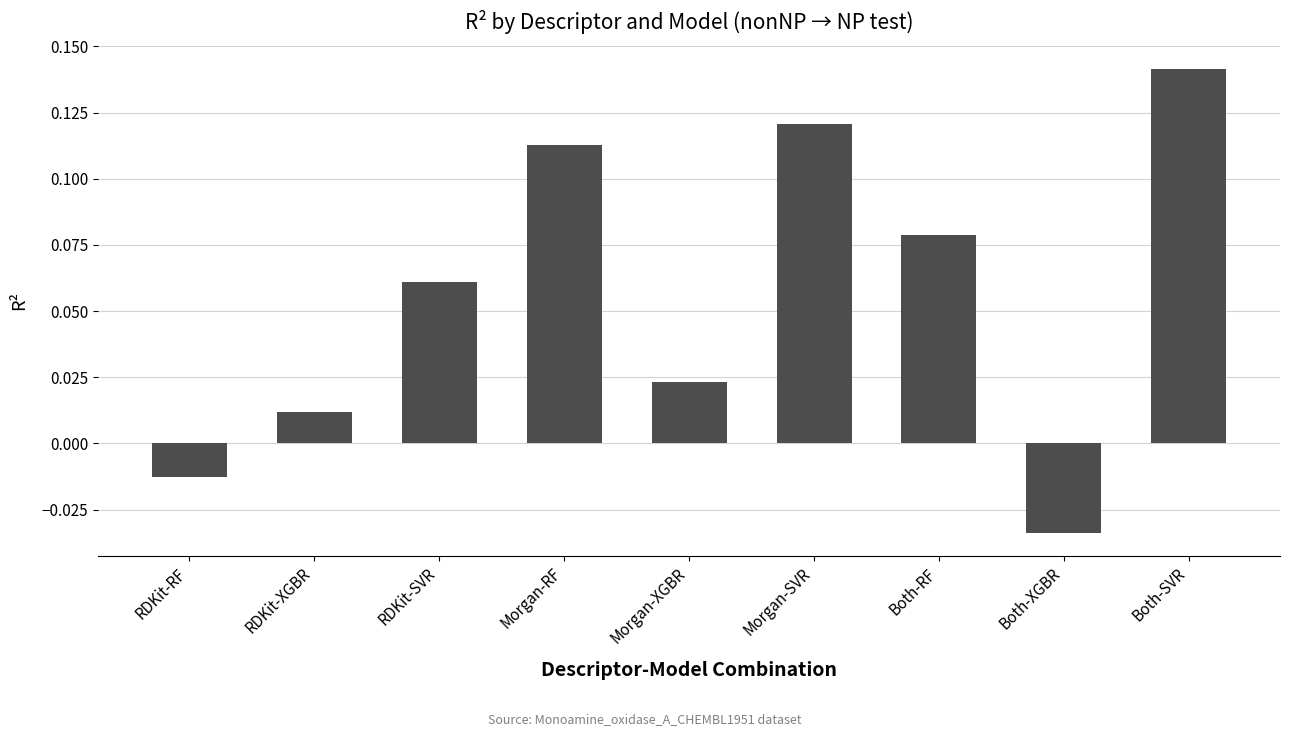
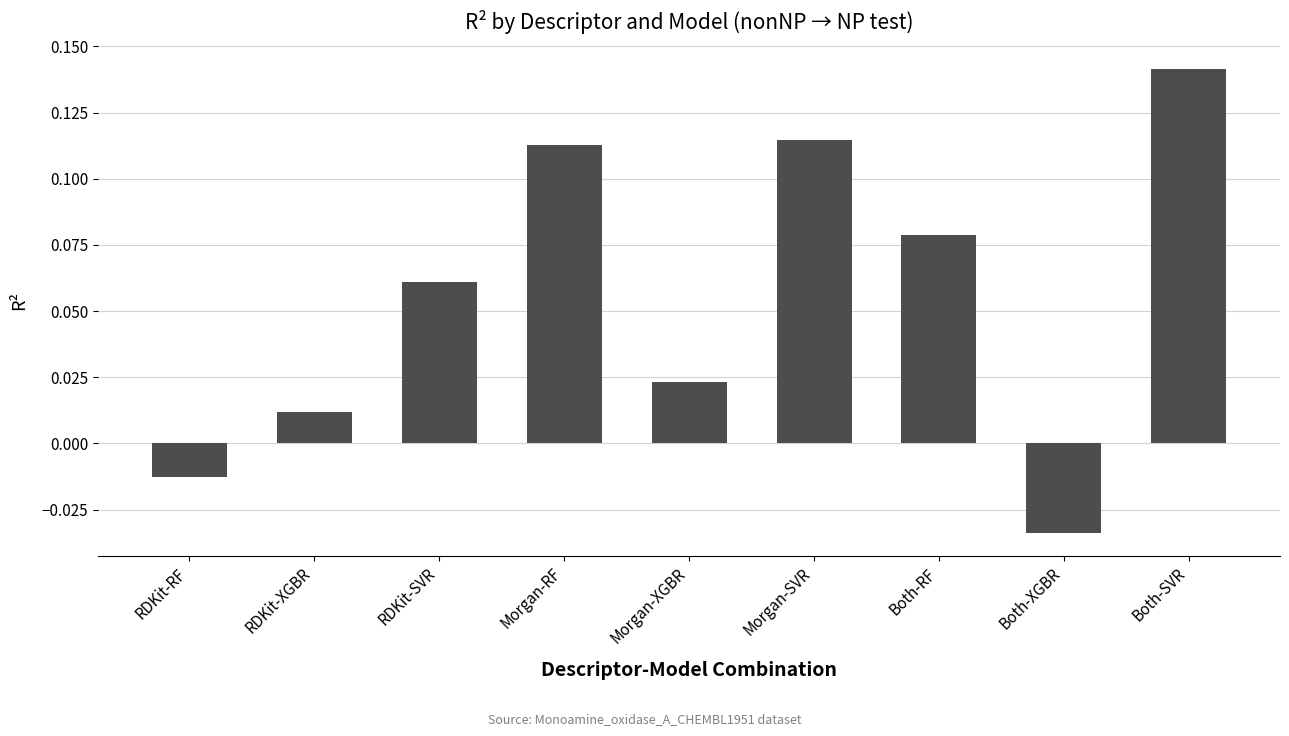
  {
    "RDKit-RF": -0.013,
    "RDKit-XGBR": 0.012,
    "RDKit-SVR": 0.061,
    "Morgan-RF": 0.113,
    "Morgan-XGBR": 0.023,
-   "Morgan-SVR": 0.121,
+   "Morgan-SVR": 0.114,
    "Both-RF": 0.079,
    "Both-XGBR": -0.034,
    "Both-SVR": 0.142
  }
